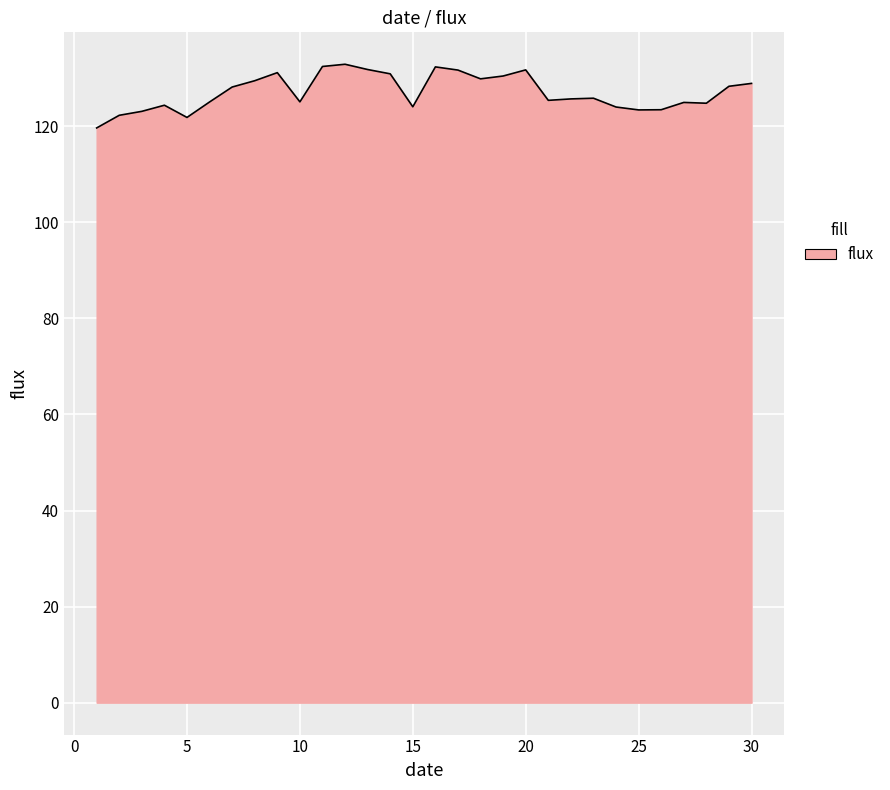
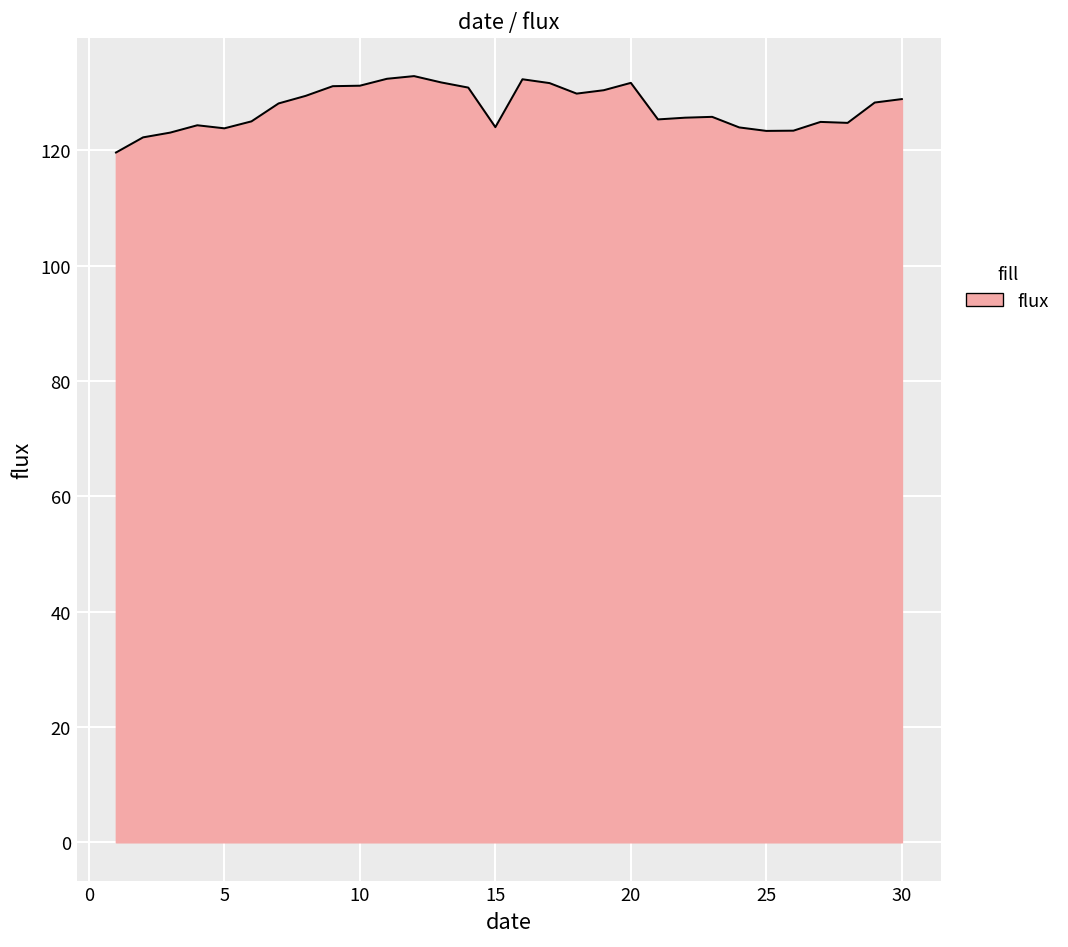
  {
-   "5": 122,
-   "10": 125,
+   "5": 124,
+   "10": 131,
    "15": 124,
    "20": 132,
    "25": 123,
    "30": 129
  }
